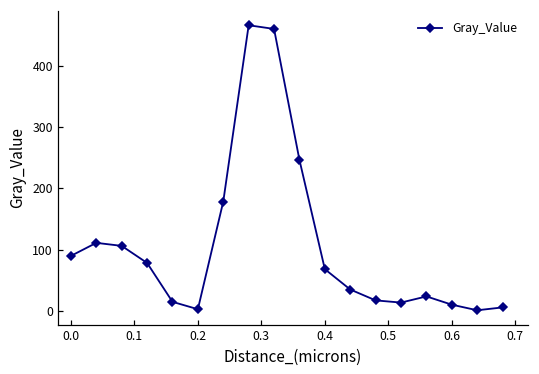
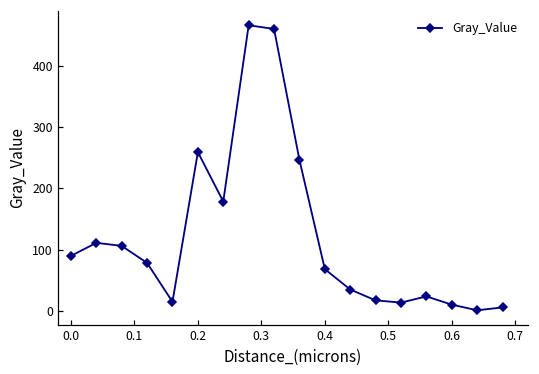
  {
    "0.0": 90,
-   "0.2": 0,
+   "0.2": 260,
    "0.4": 70,
    "0.6": 10
  }
